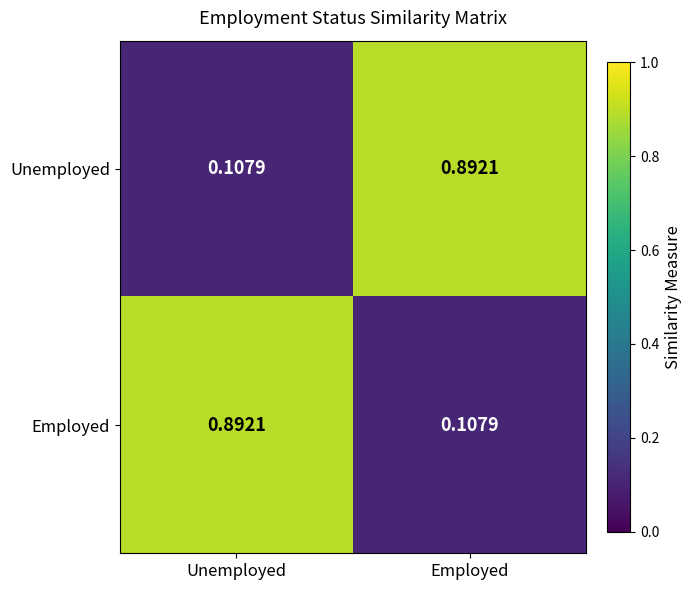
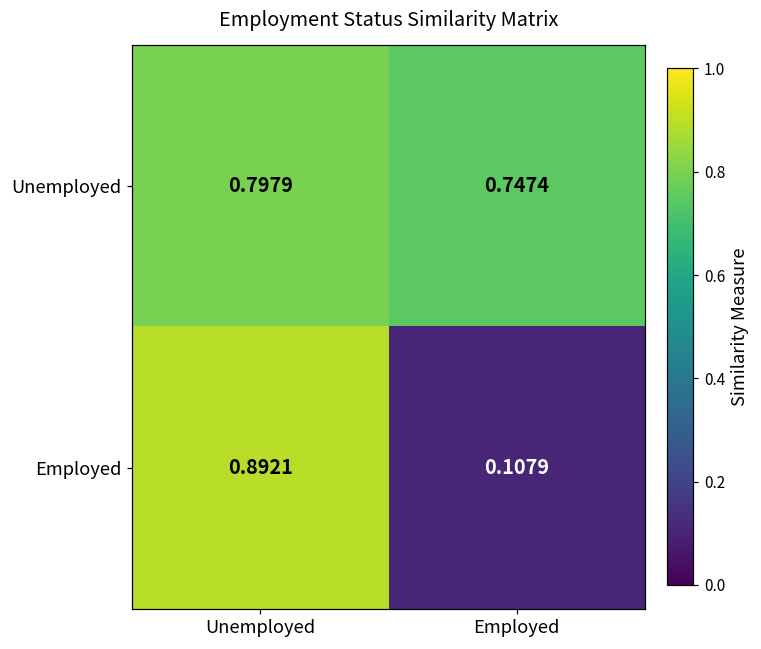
  {
    "Unemployed": {
-     "Unemployed": 0.1079,
-     "Employed": 0.8921
+     "Unemployed": 0.7979,
+     "Employed": 0.7474
    },
    "Employed": {
      "Unemployed": 0.8921,
      "Employed": 0.1079
    }
  }
